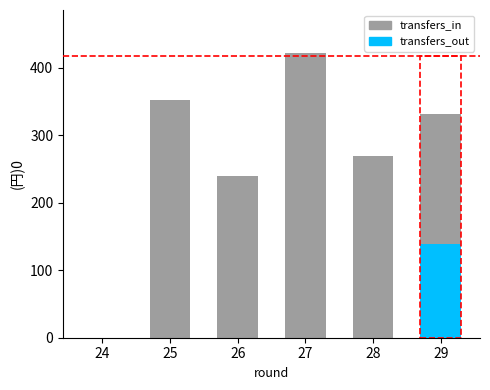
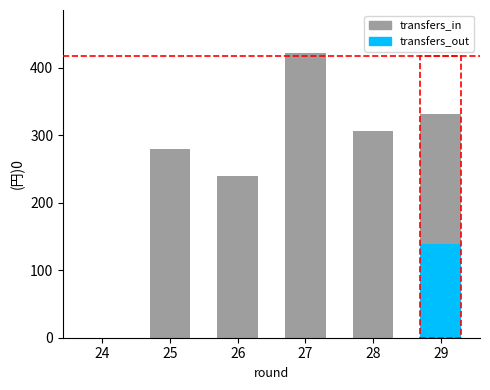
  {
    "transfers_in": {
      "24": 0,
-     "25": 350,
+     "25": 280,
      "26": 240,
      "27": 420,
-     "28": 270,
+     "28": 310,
      "29": 330
    }
  }
